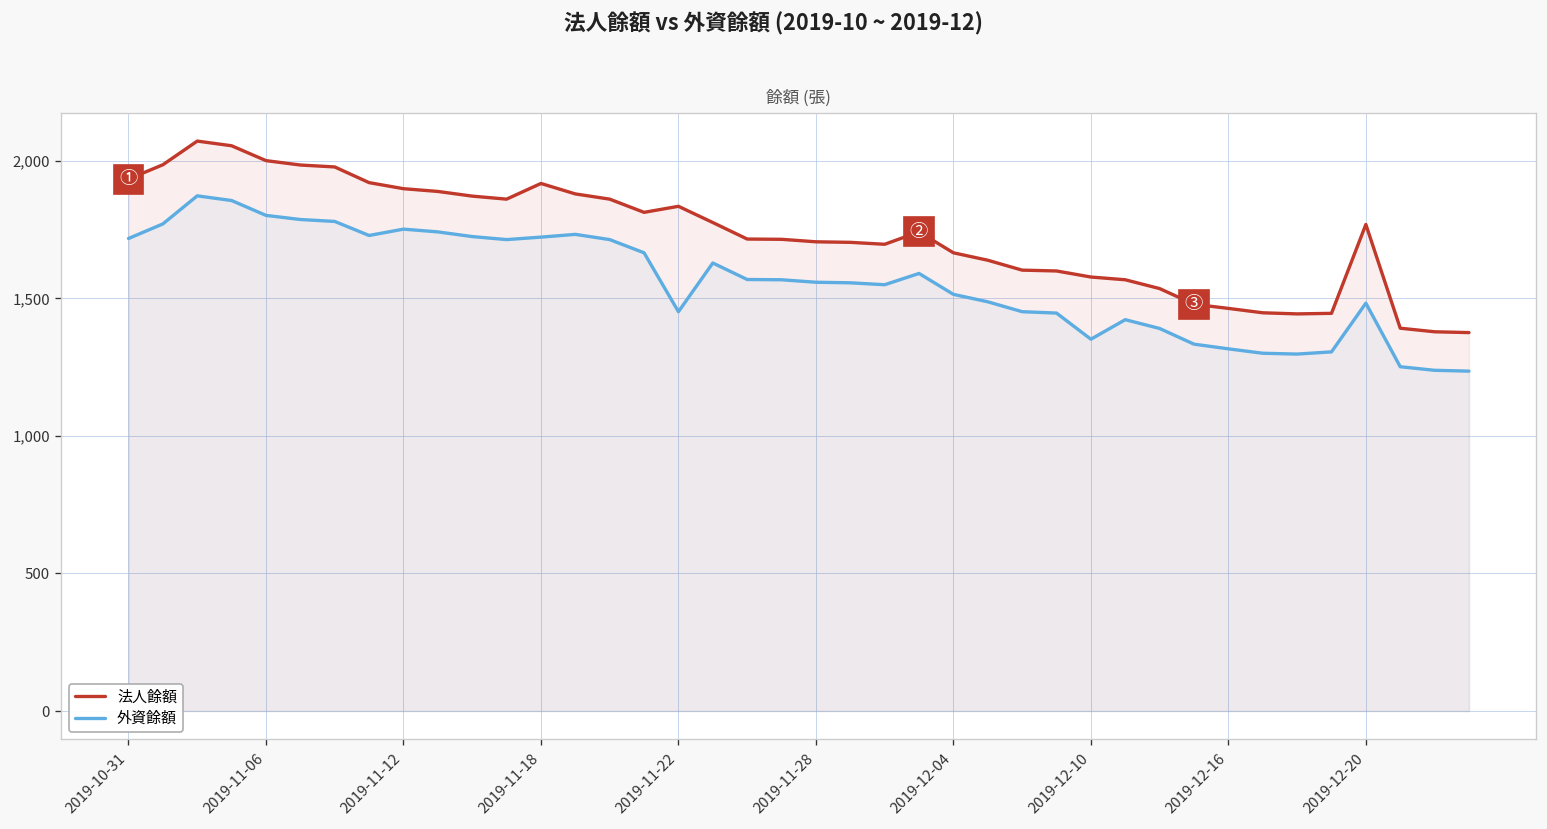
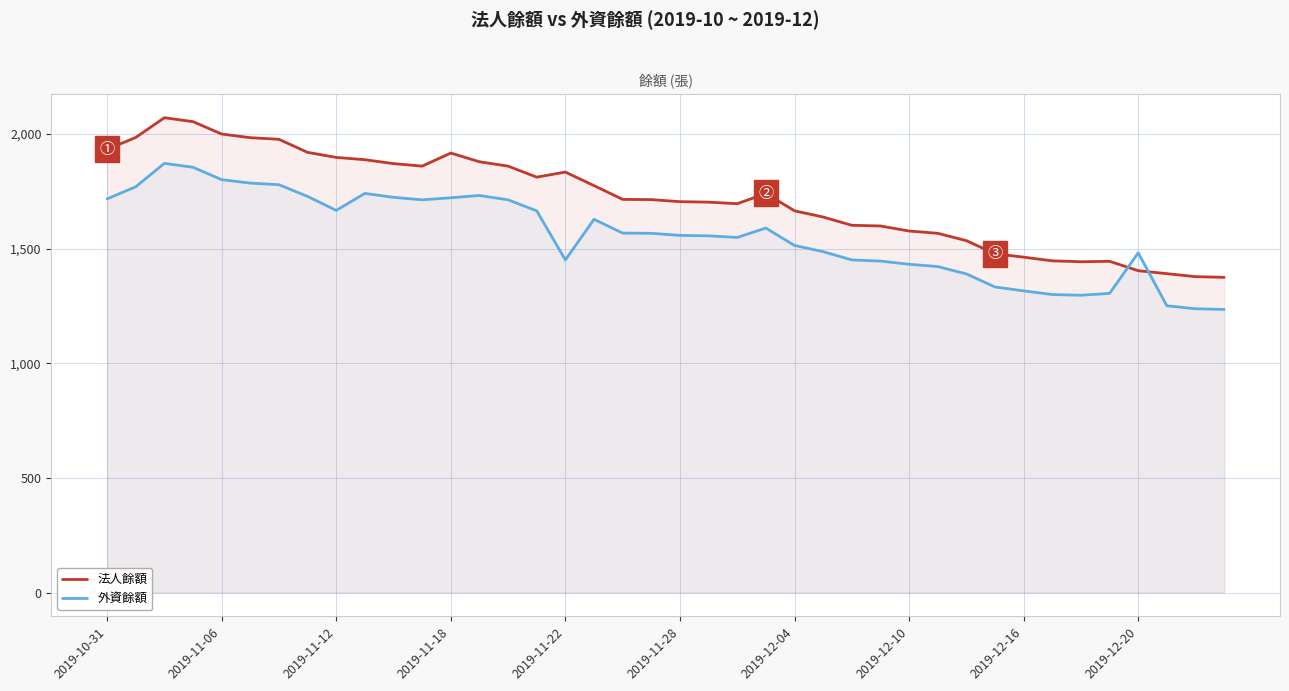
  {
    "法人餘額": {
      "2019-11-06": "2,000",
      "2019-11-12": "1,900",
      "2019-11-18": "1,920",
      "2019-11-22": "1,830",
      "2019-11-28": "1,710",
      "2019-12-04": "1,670",
      "2019-12-10": "1,580",
      "2019-12-16": "1,460",
-     "2019-12-20": "1,770"
+     "2019-12-20": "1,400"
    },
    "外資餘額": {
      "2019-10-31": "1,720",
      "2019-11-06": "1,800",
-     "2019-11-12": "1,750",
+     "2019-11-12": "1,670",
      "2019-11-18": "1,720",
      "2019-11-22": "1,450",
      "2019-11-28": "1,560",
      "2019-12-04": "1,510",
-     "2019-12-10": "1,350",
+     "2019-12-10": "1,430",
      "2019-12-16": "1,320",
      "2019-12-20": "1,480"
    }
  }
